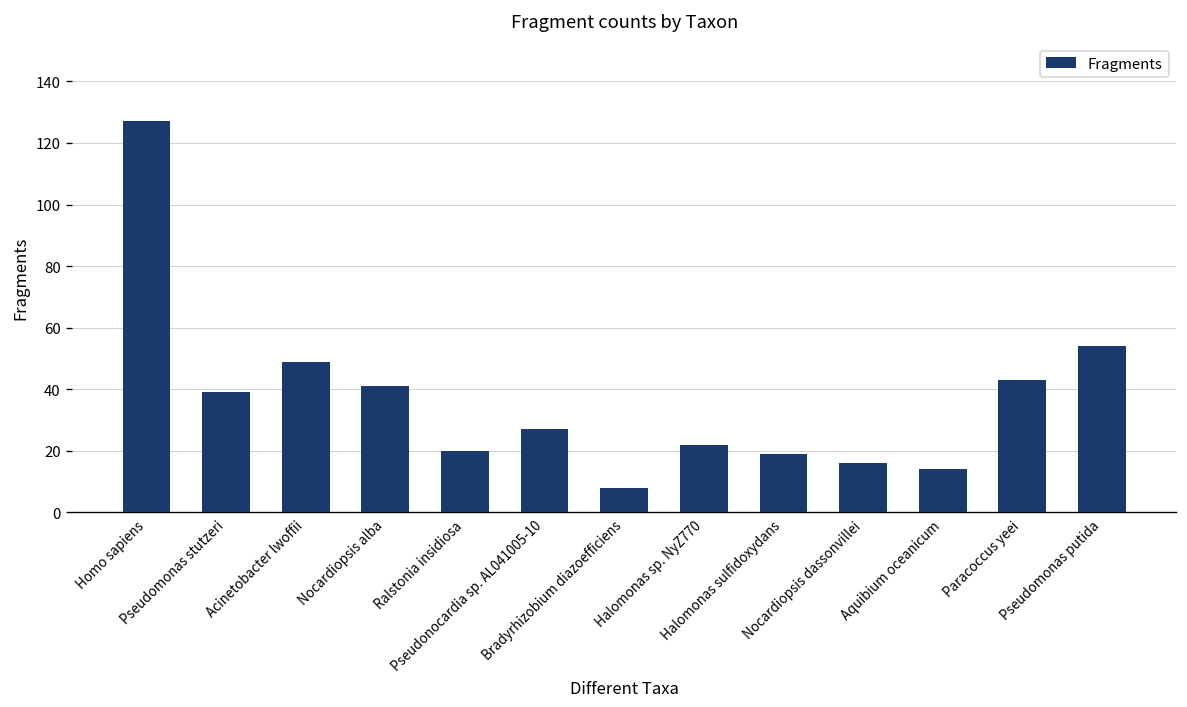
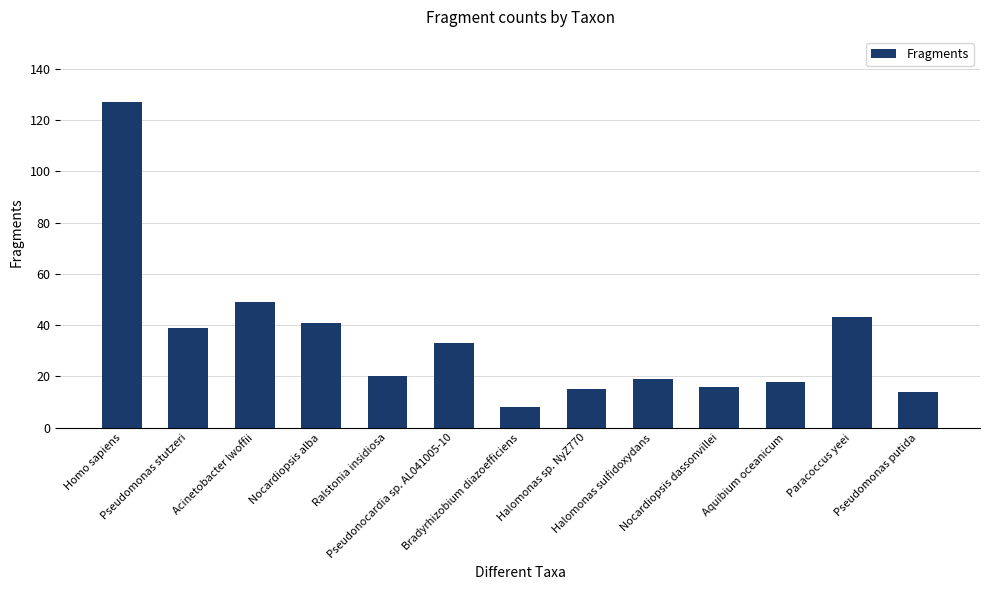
  {
    "Homo sapiens": 127,
    "Pseudomonas stutzeri": 39,
    "Acinetobacter lwoffii": 49,
    "Nocardiopsis alba": 41,
    "Ralstonia insidiosa": 20,
-   "Pseudonocardia sp. AL041005-10": 27,
+   "Pseudonocardia sp. AL041005-10": 33,
    "Bradyrhizobium diazoefficiens": 8,
-   "Halomonas sp. NyZ770": 22,
+   "Halomonas sp. NyZ770": 15,
    "Halomonas sulfidoxydans": 19,
    "Nocardiopsis dassonvillei": 16,
-   "Aquibium oceanicum": 14,
+   "Aquibium oceanicum": 18,
    "Paracoccus yeei": 43,
-   "Pseudomonas putida": 54
+   "Pseudomonas putida": 14
  }
